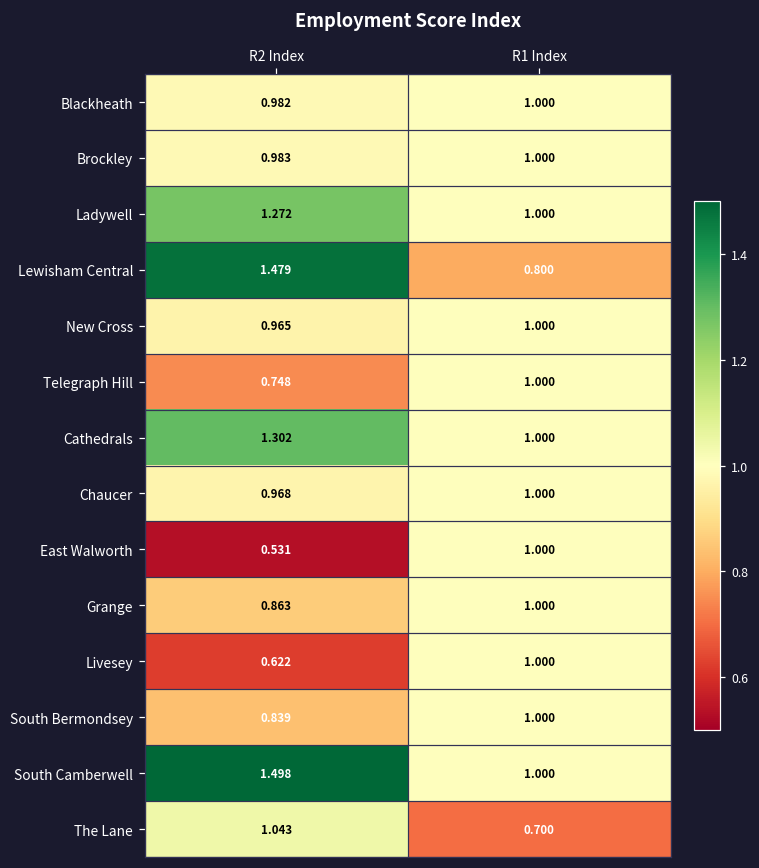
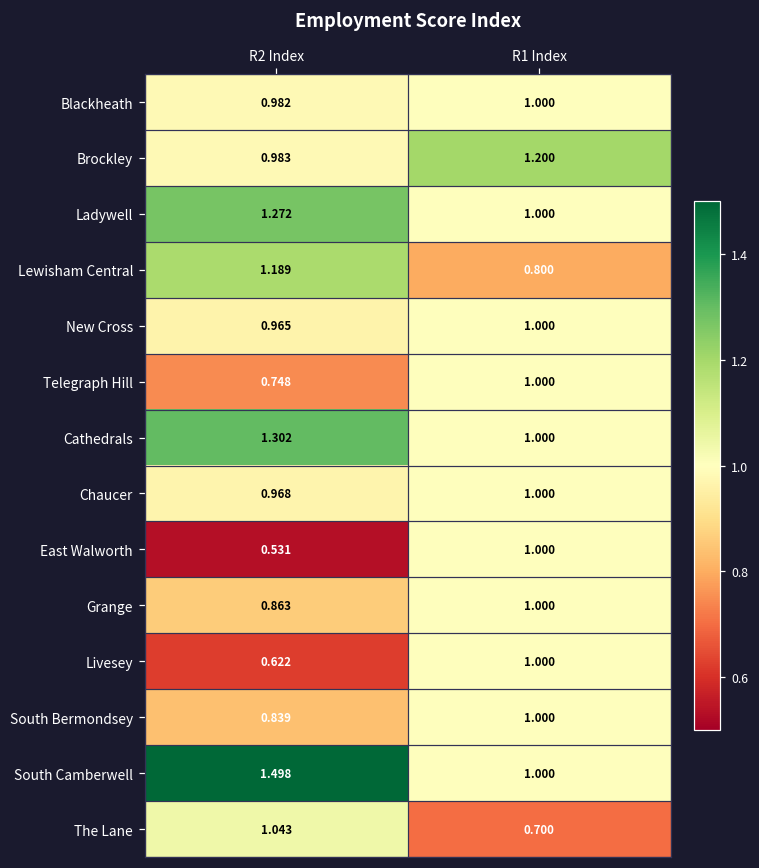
  {
    "Blackheath": {
      "R2 Index": 0.982,
      "R1 Index": 1.000
    },
    "Brockley": {
      "R2 Index": 0.983,
-     "R1 Index": 1.000
+     "R1 Index": 1.200
    },
    "Ladywell": {
      "R2 Index": 1.272,
      "R1 Index": 1.000
    },
    "Lewisham Central": {
-     "R2 Index": 1.479,
+     "R2 Index": 1.189,
      "R1 Index": 0.800
    },
    "New Cross": {
      "R2 Index": 0.965,
      "R1 Index": 1.000
    },
    "Telegraph Hill": {
      "R2 Index": 0.748,
      "R1 Index": 1.000
    },
    "Cathedrals": {
      "R2 Index": 1.302,
      "R1 Index": 1.000
    },
    "Chaucer": {
      "R2 Index": 0.968,
      "R1 Index": 1.000
    },
    "East Walworth": {
      "R2 Index": 0.531,
      "R1 Index": 1.000
    },
    "Grange": {
      "R2 Index": 0.863,
      "R1 Index": 1.000
    },
    "Livesey": {
      "R2 Index": 0.622,
      "R1 Index": 1.000
    },
    "South Bermondsey": {
      "R2 Index": 0.839,
      "R1 Index": 1.000
    },
    "South Camberwell": {
      "R2 Index": 1.498,
      "R1 Index": 1.000
    },
    "The Lane": {
      "R2 Index": 1.043,
      "R1 Index": 0.700
    }
  }
